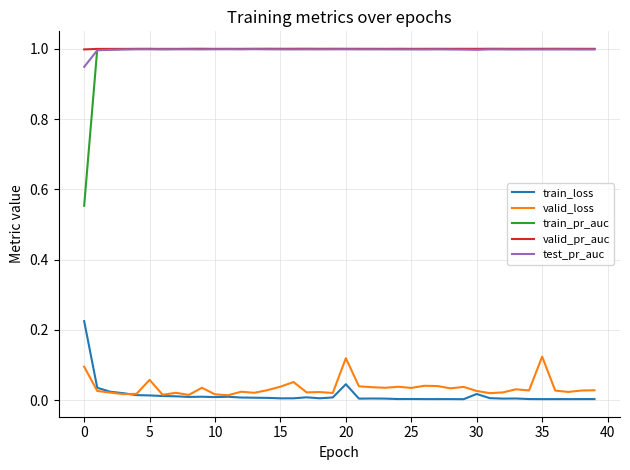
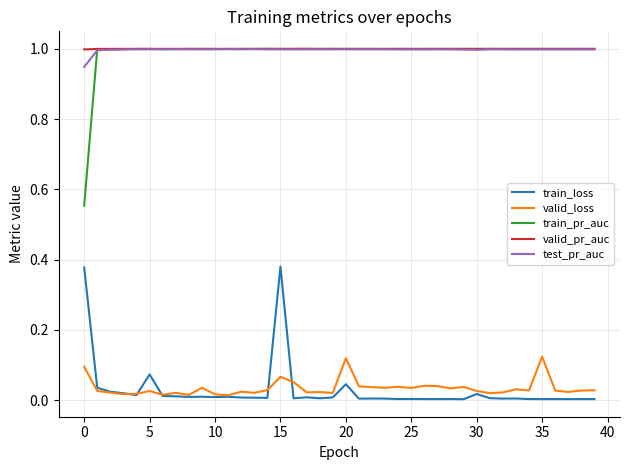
  {
    "train_loss": {
-     "0": 0.22,
-     "5": 0.01,
+     "0": 0.38,
+     "5": 0.07,
      "10": 0.01,
-     "15": 0.00,
+     "15": 0.38,
      "20": 0.04,
      "25": 0.00,
      "30": 0.02,
      "35": 0.00
    },
    "valid_loss": {
      "0": 0.09,
-     "5": 0.06,
+     "5": 0.03,
      "10": 0.02,
-     "15": 0.04,
+     "15": 0.07,
      "20": 0.12,
      "25": 0.03,
      "30": 0.03,
      "35": 0.12
    },
    "train_pr_auc": {
      "0": 0.55
    },
    "valid_pr_auc": {
      "0": 1.00
    },
    "test_pr_auc": {
      "0": 0.95
    }
  }
